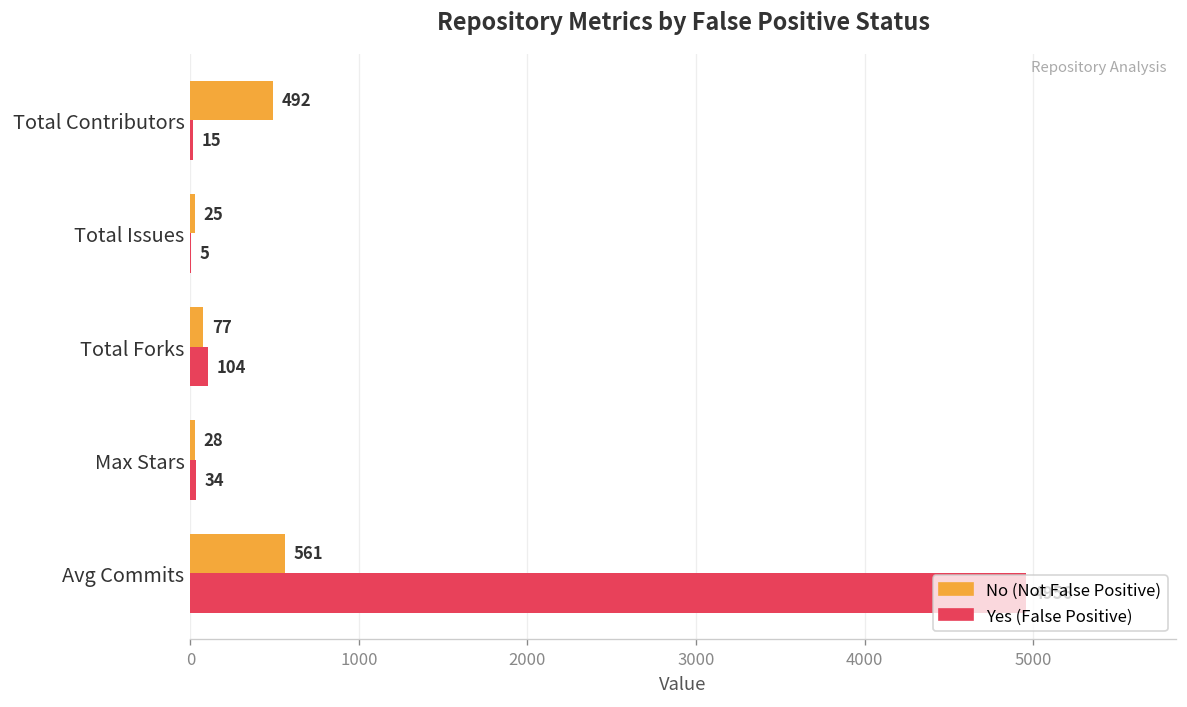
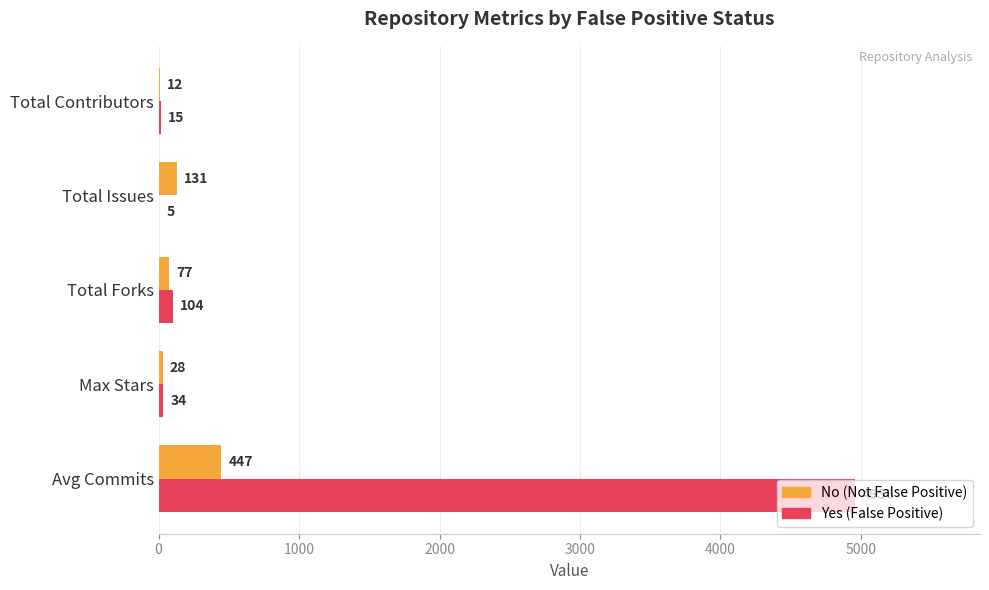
  {
    "No (Not False Positive)": {
-     "Total Contributors": 492,
-     "Total Issues": 25,
+     "Total Contributors": 12,
+     "Total Issues": 131,
      "Total Forks": 77,
      "Max Stars": 28,
-     "Avg Commits": 561
+     "Avg Commits": 447
    },
    "Yes (False Positive)": {
      "Total Contributors": 15,
      "Total Issues": 5,
      "Total Forks": 104,
      "Max Stars": 34
    }
  }
